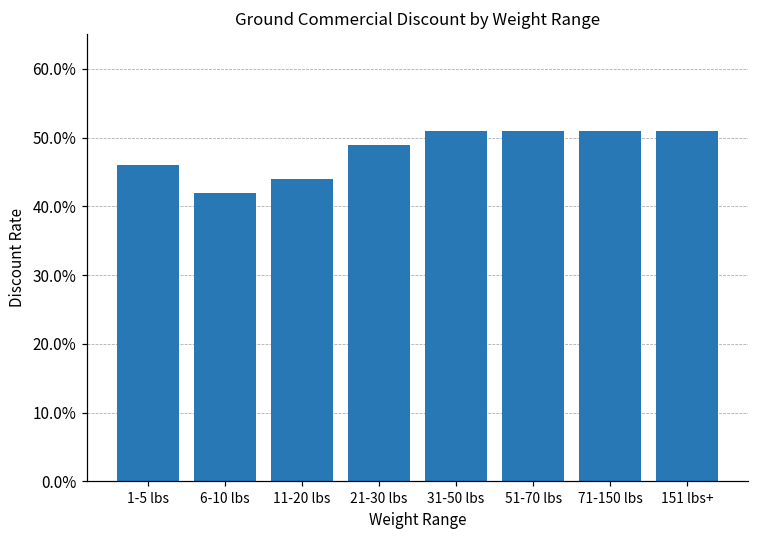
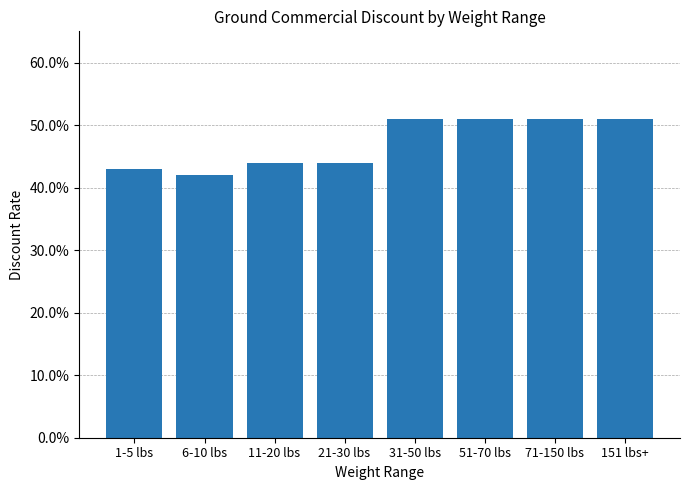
  {
-   "1-5 lbs": "46%",
+   "1-5 lbs": "43%",
    "6-10 lbs": "42%",
    "11-20 lbs": "44%",
-   "21-30 lbs": "49%",
+   "21-30 lbs": "44%",
    "31-50 lbs": "51%",
    "51-70 lbs": "51%",
    "71-150 lbs": "51%",
    "151 lbs+": "51%"
  }
